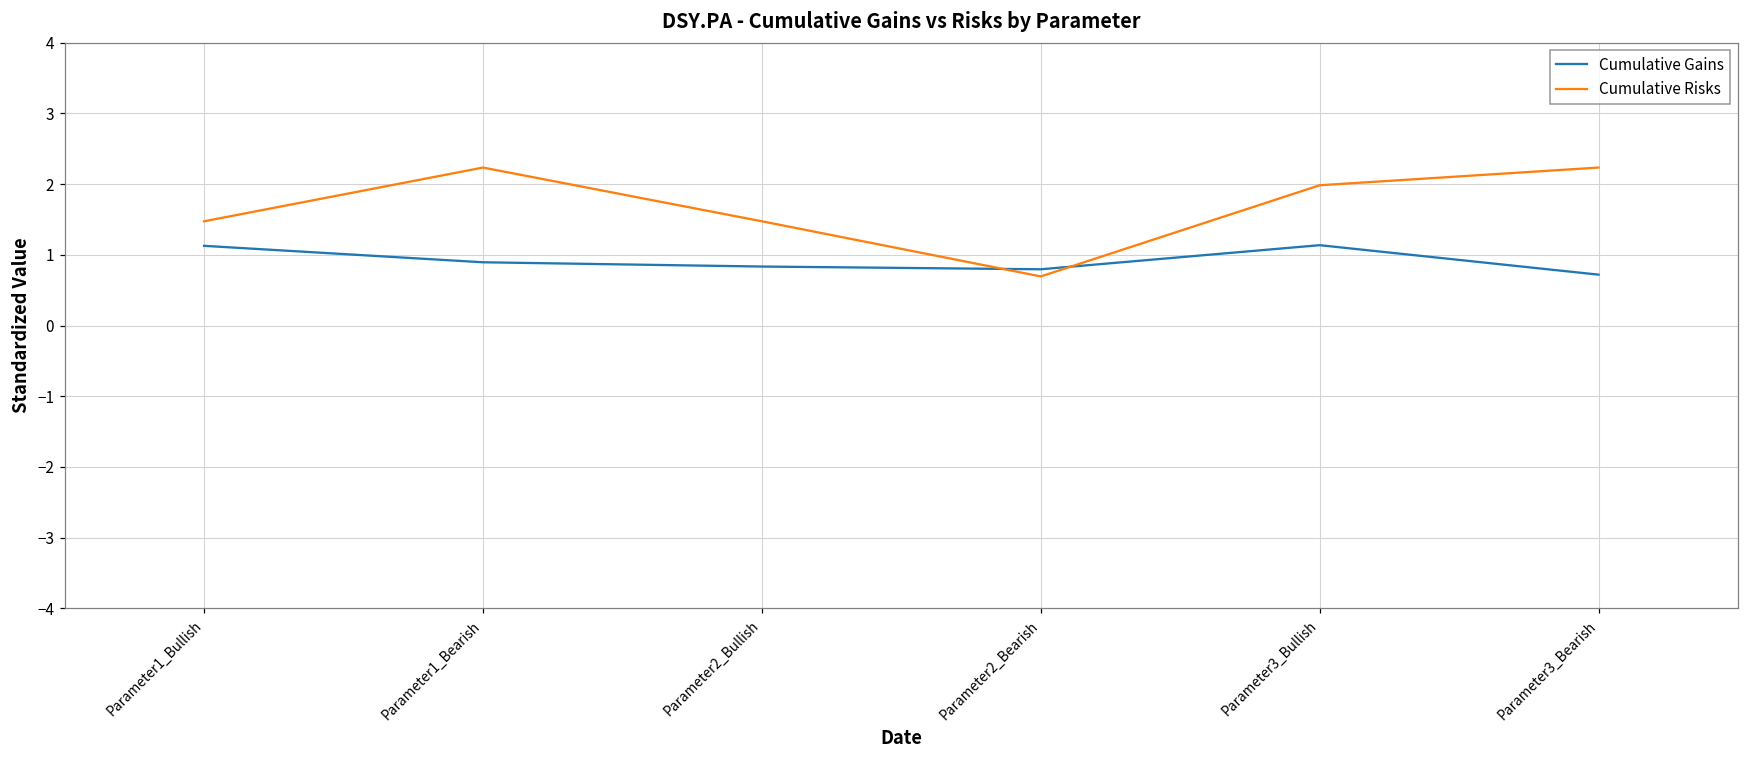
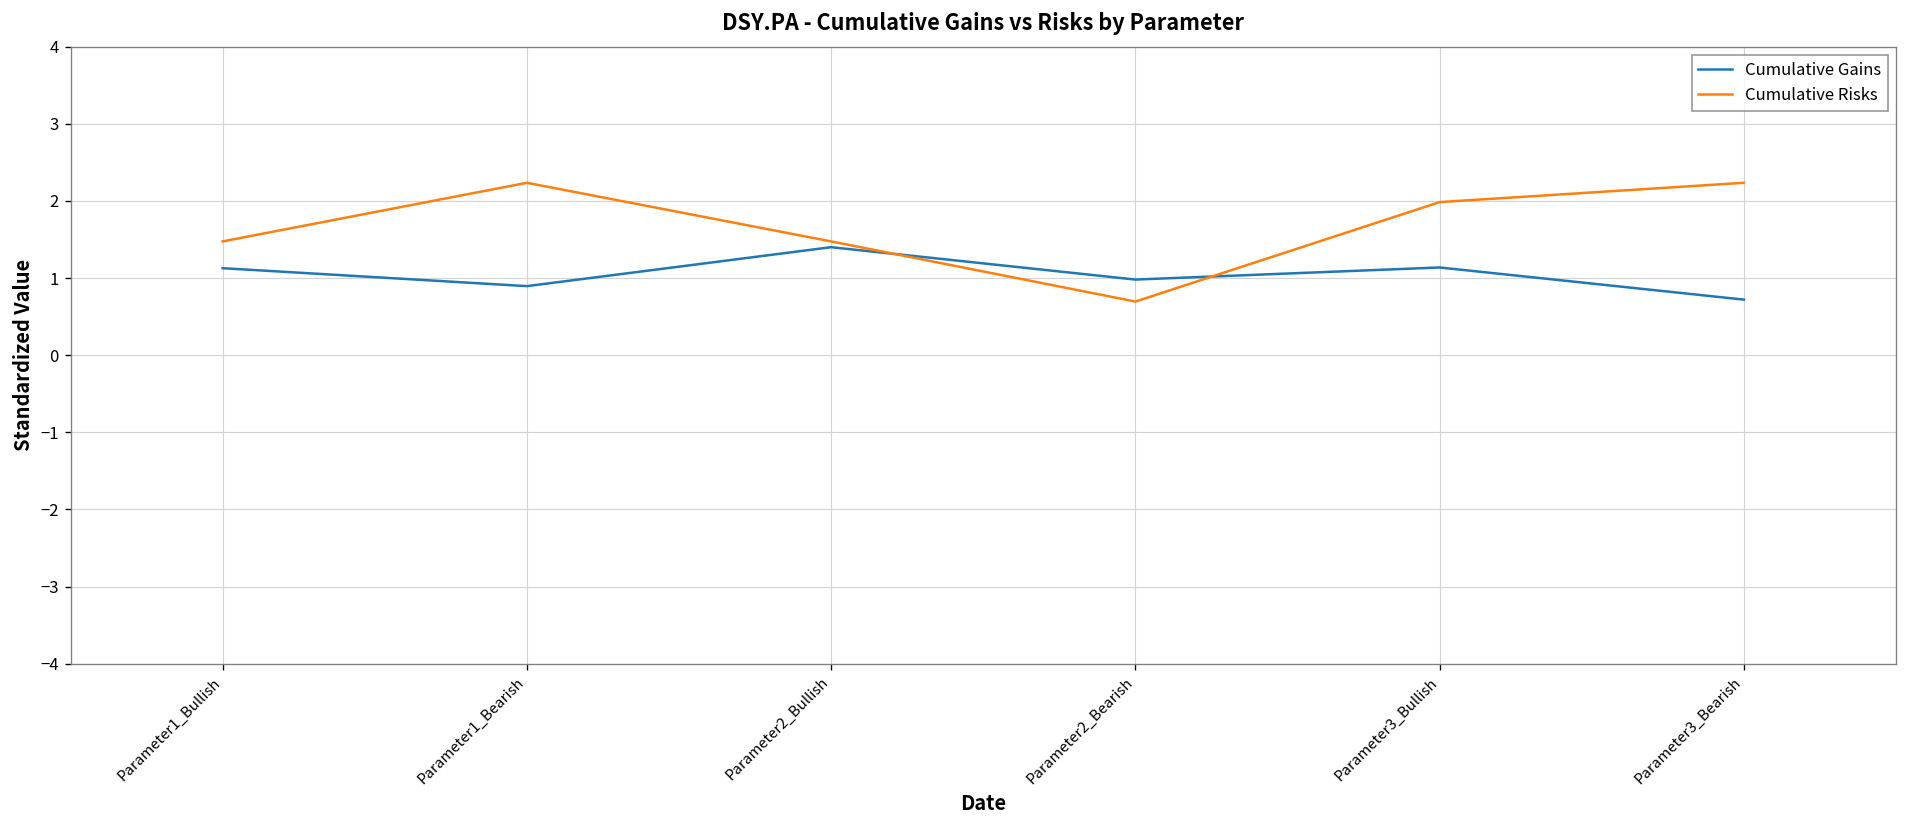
  {
    "Cumulative Gains": {
      "Parameter1_Bullish": 1.1,
      "Parameter1_Bearish": 0.9,
-     "Parameter2_Bullish": 0.8,
-     "Parameter2_Bearish": 0.8,
+     "Parameter2_Bullish": 1.4,
+     "Parameter2_Bearish": 1.0,
      "Parameter3_Bullish": 1.1,
      "Parameter3_Bearish": 0.7
    },
    "Cumulative Risks": {
      "Parameter1_Bullish": 1.5,
      "Parameter1_Bearish": 2.2,
      "Parameter2_Bullish": 1.5,
      "Parameter2_Bearish": 0.7,
      "Parameter3_Bullish": 2.0,
      "Parameter3_Bearish": 2.2
    }
  }
